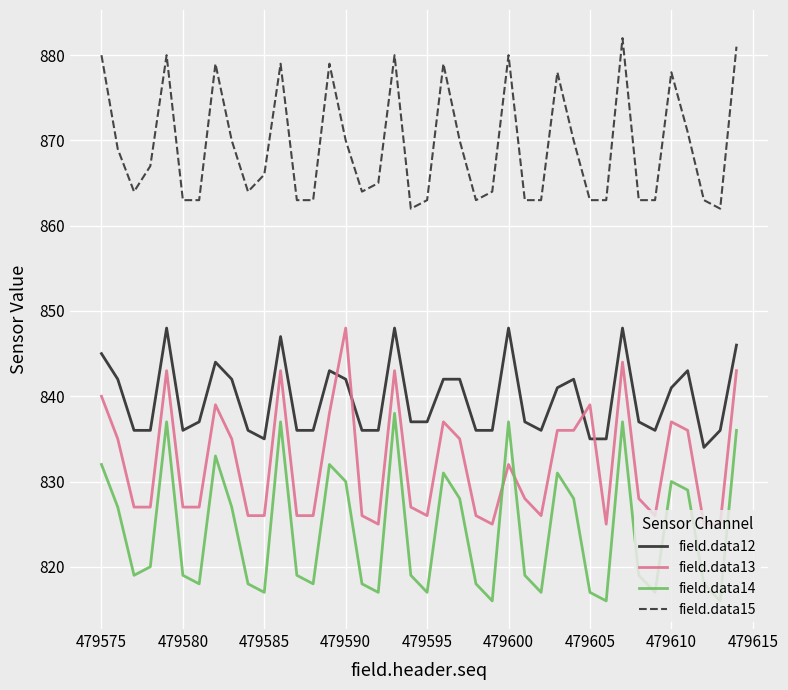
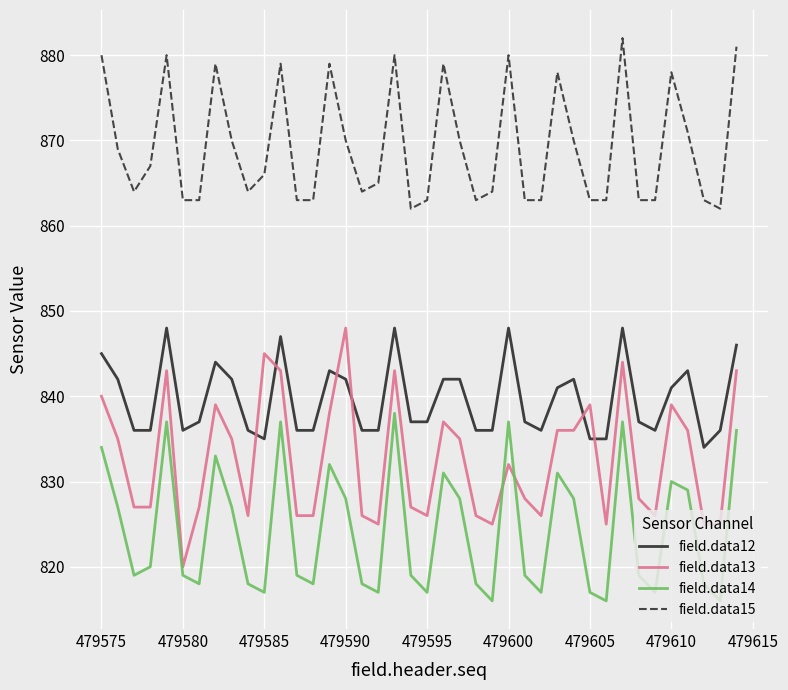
  {
    "field.data13": {
      "479575": 840,
-     "479580": 827,
-     "479585": 826,
+     "479580": 820,
+     "479585": 845,
      "479590": 848,
      "479595": 826,
      "479600": 832,
      "479605": 839,
-     "479610": 837
+     "479610": 839
    },
    "field.data14": {
-     "479575": 832,
+     "479575": 834,
      "479580": 819,
      "479585": 817,
-     "479590": 830,
+     "479590": 828,
      "479595": 817,
      "479600": 837,
      "479605": 817,
      "479610": 830
    }
  }
